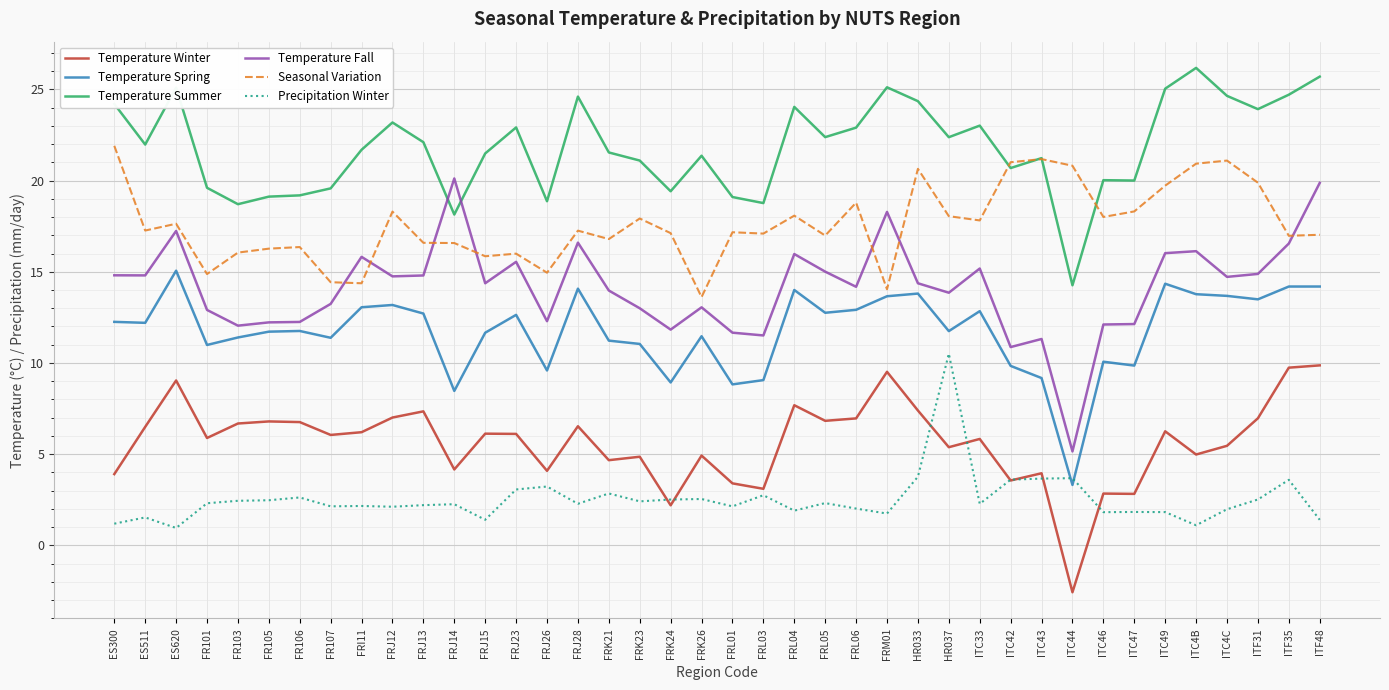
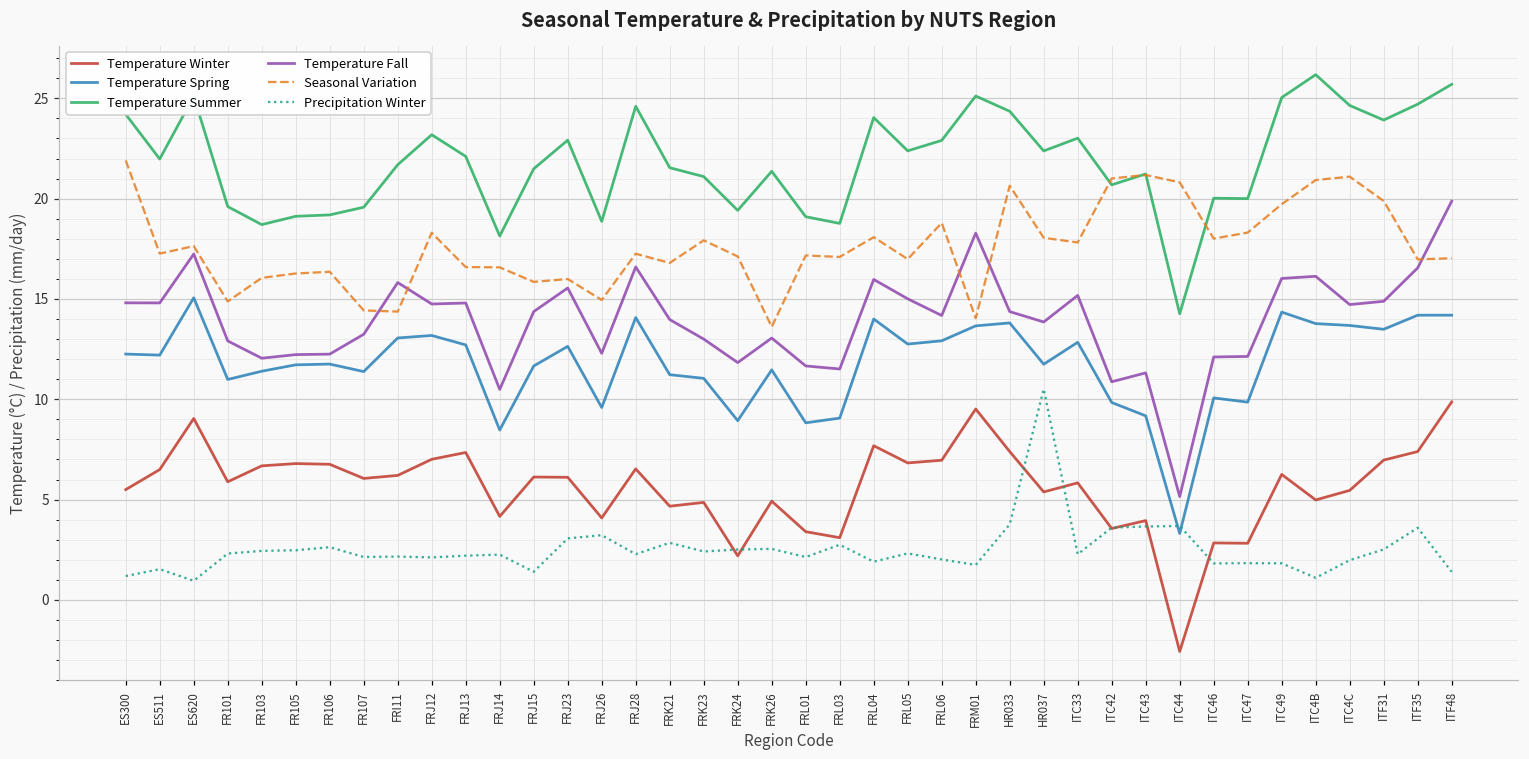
  {
    "Temperature Winter": {
-     "ES300": 3.9,
+     "ES300": 5.5,
      "ES511": 6.5,
      "ES620": 9.0,
      "FR101": 5.9,
      "FR103": 6.7,
      "FR105": 6.8,
      "FR106": 6.8,
      "FR107": 6.1,
      "FRI11": 6.2,
      "FRJ12": 7.0,
      "FRJ13": 7.3,
      "FRJ14": 4.2,
      "FRJ15": 6.1,
      "FRJ23": 6.1,
      "FRJ26": 4.1,
      "FRJ28": 6.5,
      "FRK21": 4.7,
      "FRK23": 4.9,
      "FRK24": 2.2,
      "FRK26": 4.9,
      "FRL01": 3.4,
      "FRL03": 3.1,
      "FRL04": 7.7,
      "FRL05": 6.8,
      "FRL06": 7.0,
      "FRM01": 9.5,
      "HR033": 7.4,
      "HR037": 5.4,
      "ITC33": 5.8,
      "ITC43": 4.0,
      "ITC44": -2.6,
      "ITC46": 2.8,
      "ITC47": 2.8,
      "ITC49": 6.3,
      "ITC4B": 5.0,
      "ITC4C": 5.5,
      "ITF31": 7.0,
-     "ITF35": 9.7,
+     "ITF35": 7.4,
      "ITF48": 9.9
    },
    "Temperature Spring": {
      "ES300": 12.3,
      "ES511": 12.2,
      "ES620": 15.1,
      "FR101": 11.0,
      "FR103": 11.4,
      "FR105": 11.7,
      "FR106": 11.8,
      "FR107": 11.4,
      "FRI11": 13.1,
      "FRJ12": 13.2,
      "FRJ13": 12.7,
      "FRJ14": 8.5,
      "FRJ15": 11.7,
      "FRJ23": 12.6,
      "FRJ26": 9.6,
      "FRJ28": 14.1,
      "FRK21": 11.2,
      "FRK23": 11.0,
      "FRK24": 8.9,
      "FRK26": 11.5,
      "FRL01": 8.8,
      "FRL03": 9.1,
      "FRL04": 14.0,
      "FRL05": 12.8,
      "FRL06": 12.9,
      "FRM01": 13.7,
      "HR033": 13.8,
      "HR037": 11.7,
      "ITC33": 12.8,
      "ITC42": 9.8,
      "ITC43": 9.2,
      "ITC44": 3.3,
      "ITC46": 10.1,
      "ITC47": 9.9,
      "ITC49": 14.3,
      "ITC4B": 13.8,
      "ITC4C": 13.7,
      "ITF31": 13.5,
      "ITF35": 14.2,
      "ITF48": 14.2
    },
    "Temperature Fall": {
      "ES300": 14.8,
      "ES511": 14.8,
      "ES620": 17.2,
      "FR101": 12.9,
      "FR103": 12.0,
      "FR105": 12.2,
      "FR106": 12.2,
      "FR107": 13.2,
      "FRI11": 15.8,
      "FRJ12": 14.7,
      "FRJ13": 14.8,
-     "FRJ14": 20.1,
+     "FRJ14": 10.5,
      "FRJ15": 14.4,
      "FRJ23": 15.5,
      "FRJ26": 12.3,
      "FRJ28": 16.6,
      "FRK21": 14.0,
      "FRK23": 13.0,
      "FRK24": 11.8,
      "FRK26": 13.1,
      "FRL01": 11.7,
      "FRL03": 11.5,
      "FRL04": 16.0,
      "FRL05": 15.0,
      "FRL06": 14.2,
      "FRM01": 18.3,
      "HR033": 14.4,
      "HR037": 13.9,
      "ITC33": 15.2,
      "ITC42": 10.9,
      "ITC43": 11.3,
      "ITC44": 5.1,
      "ITC46": 12.1,
      "ITC47": 12.1,
      "ITC49": 16.0,
      "ITC4B": 16.1,
      "ITC4C": 14.7,
      "ITF31": 14.9,
      "ITF35": 16.5,
      "ITF48": 19.9
    },
    "Seasonal Variation": {
      "ES300": 21.9,
      "ES511": 17.3,
      "ES620": 17.6,
      "FR101": 14.9,
      "FR103": 16.1,
      "FR105": 16.3,
      "FR106": 16.4,
      "FR107": 14.4,
      "FRI11": 14.4,
      "FRJ12": 18.3,
      "FRJ13": 16.6,
      "FRJ14": 16.6,
      "FRJ15": 15.9,
      "FRJ23": 16.0,
      "FRJ26": 14.9,
      "FRJ28": 17.3,
      "FRK21": 16.8,
      "FRK23": 17.9,
      "FRK24": 17.1,
      "FRK26": 13.6,
      "FRL01": 17.2,
      "FRL03": 17.1,
      "FRL04": 18.1,
      "FRL05": 17.0,
      "FRL06": 18.8,
      "FRM01": 14.0,
      "HR033": 20.6,
      "HR037": 18.0,
      "ITC33": 17.8,
      "ITC42": 21.0,
      "ITC44": 20.8,
      "ITC46": 18.0,
      "ITC47": 18.3,
      "ITC49": 19.7,
      "ITC4B": 20.9,
      "ITC4C": 21.1,
      "ITF31": 19.9,
      "ITF35": 17.0,
      "ITF48": 17.0
    }
  }
